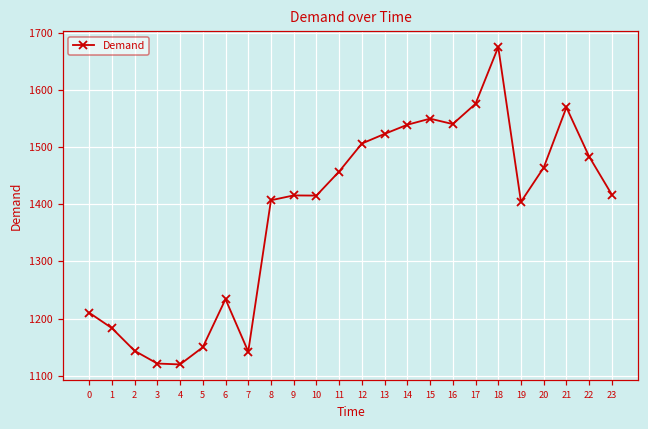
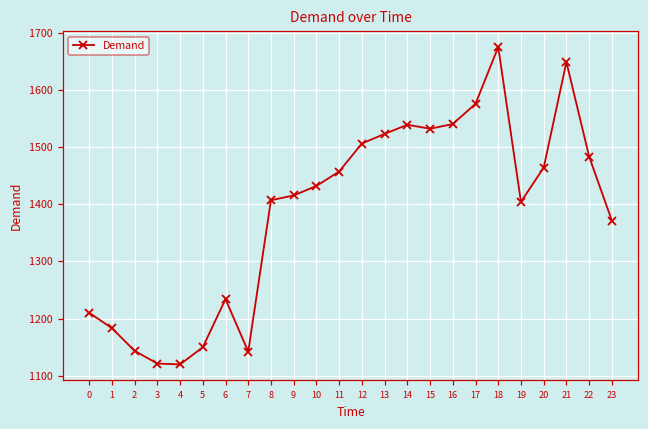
  {
    "0": 1210,
    "1": 1180,
    "2": 1140,
    "3": 1120,
    "4": 1120,
    "5": 1150,
    "6": 1230,
    "7": 1140,
    "8": 1410,
    "9": 1420,
-   "10": 1420,
+   "10": 1430,
    "11": 1460,
    "12": 1510,
    "13": 1520,
    "14": 1540,
-   "15": 1550,
+   "15": 1530,
    "16": 1540,
    "17": 1580,
    "18": 1670,
    "19": 1400,
    "20": 1460,
-   "21": 1570,
+   "21": 1650,
    "22": 1480,
-   "23": 1420
+   "23": 1370
  }
